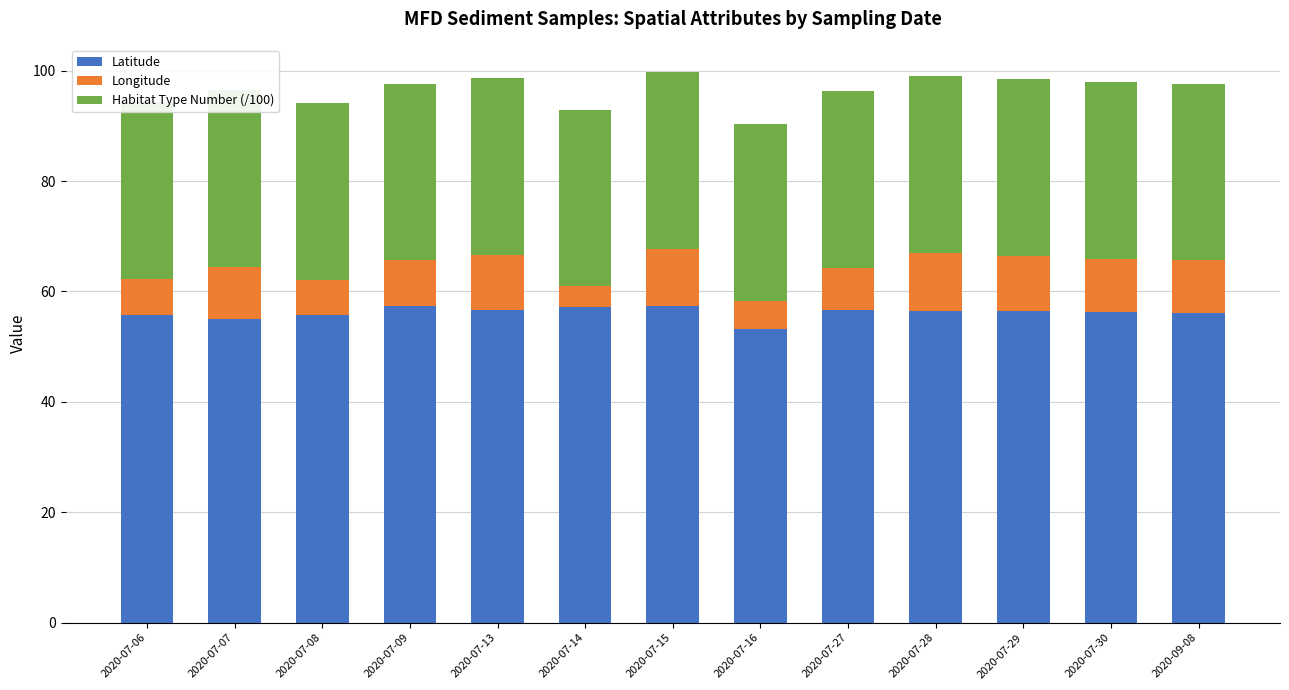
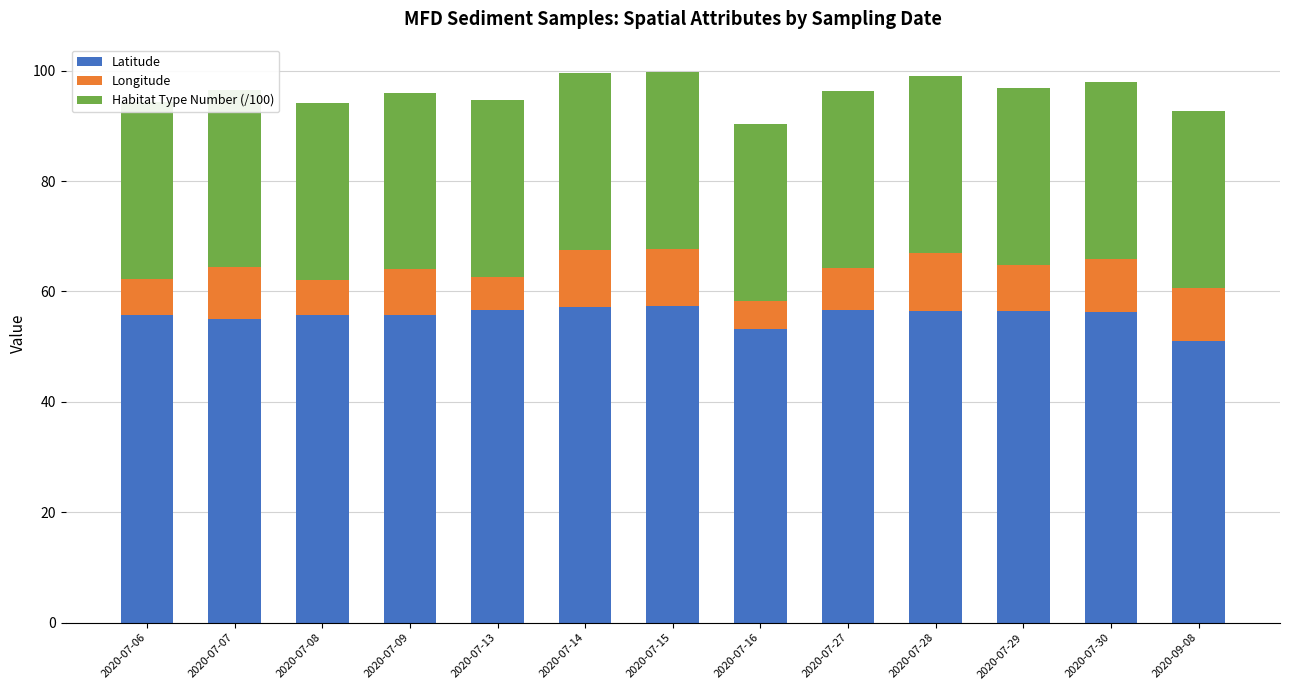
  {
    "Latitude": {
      "2020-07-06": 56,
      "2020-07-07": 55,
      "2020-07-08": 56,
-     "2020-07-09": 57,
+     "2020-07-09": 56,
      "2020-07-13": 57,
      "2020-07-14": 57,
      "2020-07-15": 57,
      "2020-07-16": 53,
      "2020-07-27": 57,
      "2020-07-28": 56,
      "2020-07-29": 56,
      "2020-07-30": 56,
-     "2020-09-08": 56
+     "2020-09-08": 51
    },
    "Longitude": {
      "2020-07-06": 6,
      "2020-07-07": 9,
      "2020-07-08": 6,
      "2020-07-09": 8,
-     "2020-07-13": 10,
-     "2020-07-14": 4,
+     "2020-07-13": 6,
+     "2020-07-14": 10,
      "2020-07-15": 10,
      "2020-07-16": 5,
      "2020-07-27": 8,
      "2020-07-28": 11,
-     "2020-07-29": 10,
+     "2020-07-29": 8,
      "2020-07-30": 10,
      "2020-09-08": 10
    },
    "Habitat Type Number (/100)": {
      "2020-07-08": 32,
      "2020-07-09": 32,
      "2020-07-13": 32,
      "2020-07-14": 32,
      "2020-07-15": 32,
      "2020-07-16": 32,
      "2020-07-27": 32,
      "2020-07-28": 32,
      "2020-07-29": 32,
      "2020-07-30": 32,
      "2020-09-08": 32
    }
  }
